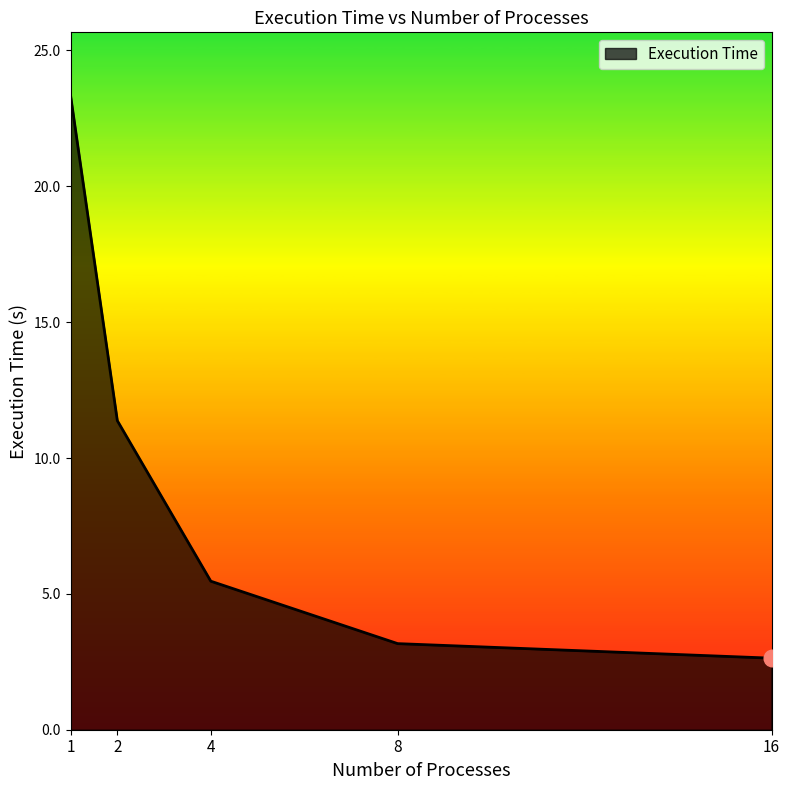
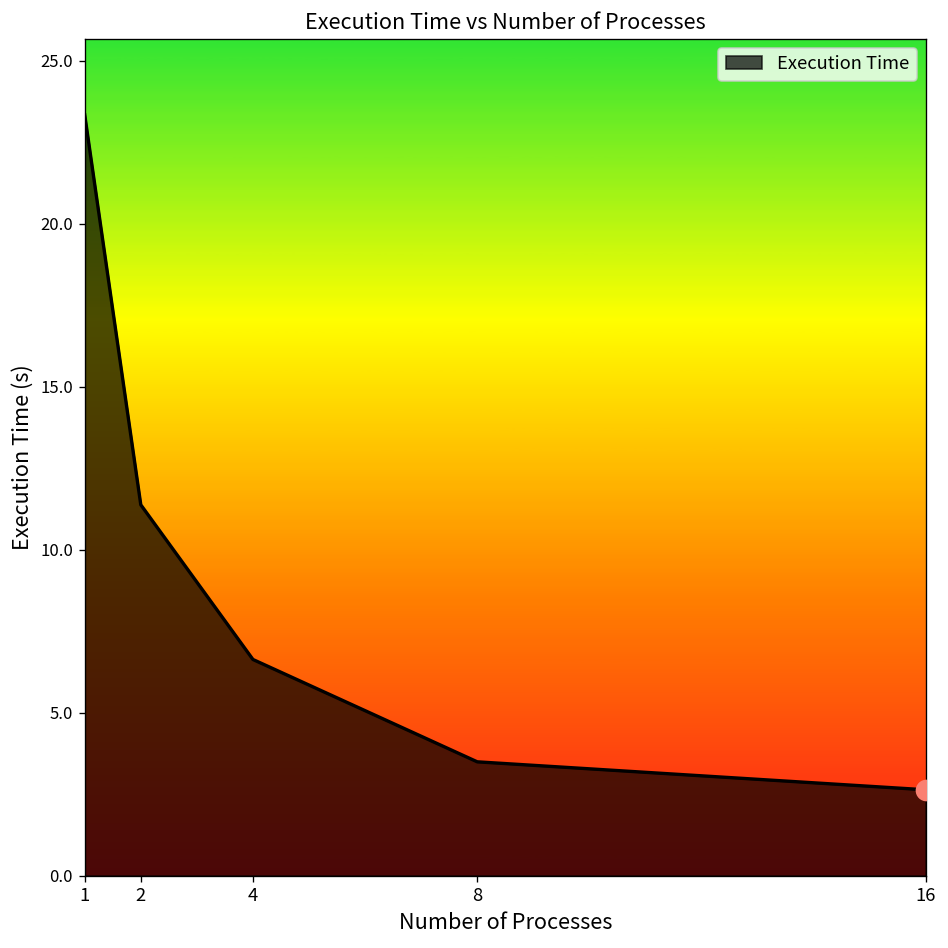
  {
    "Execution Time": {
      "1": 23.3,
      "2": 11.4,
-     "4": 5.5,
-     "8": 3.2
+     "4": 6.6,
+     "8": 3.5
    }
  }
